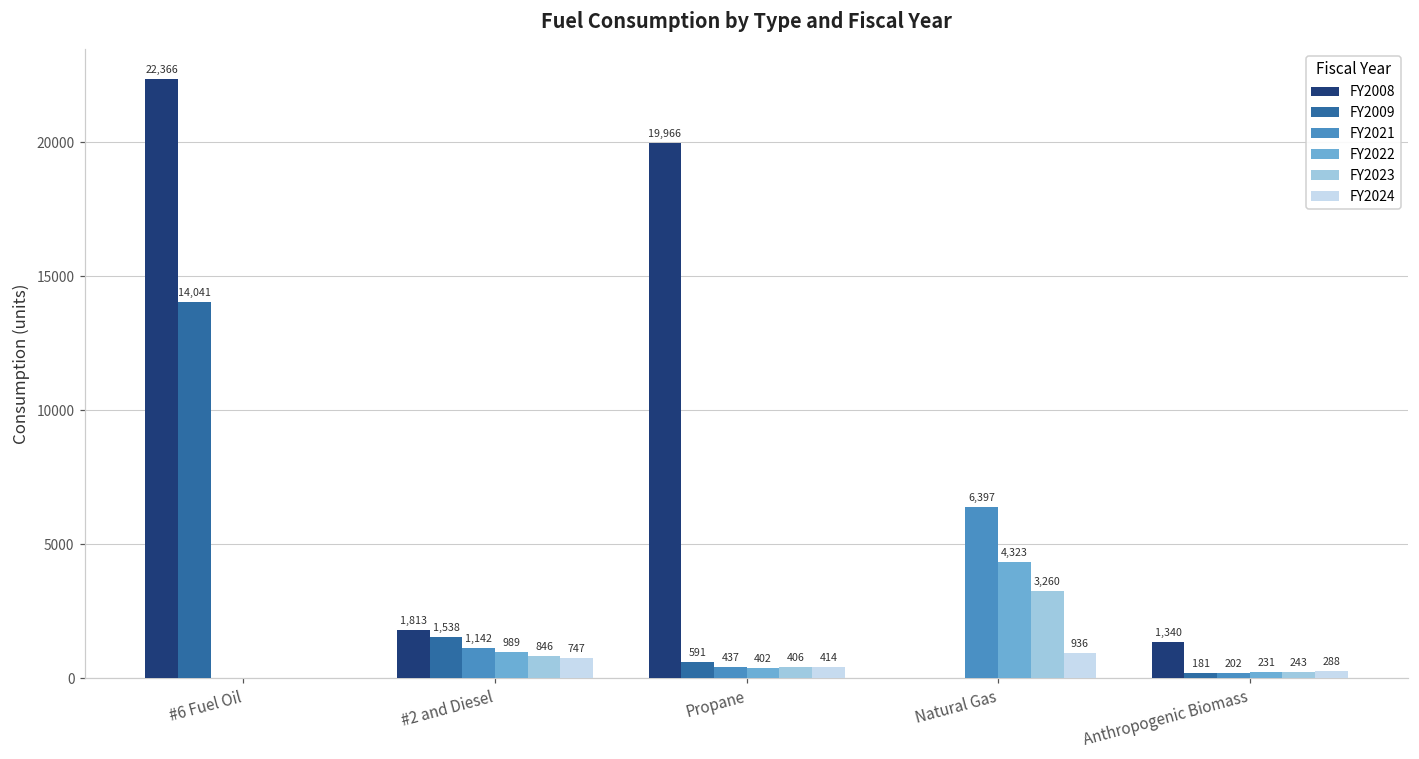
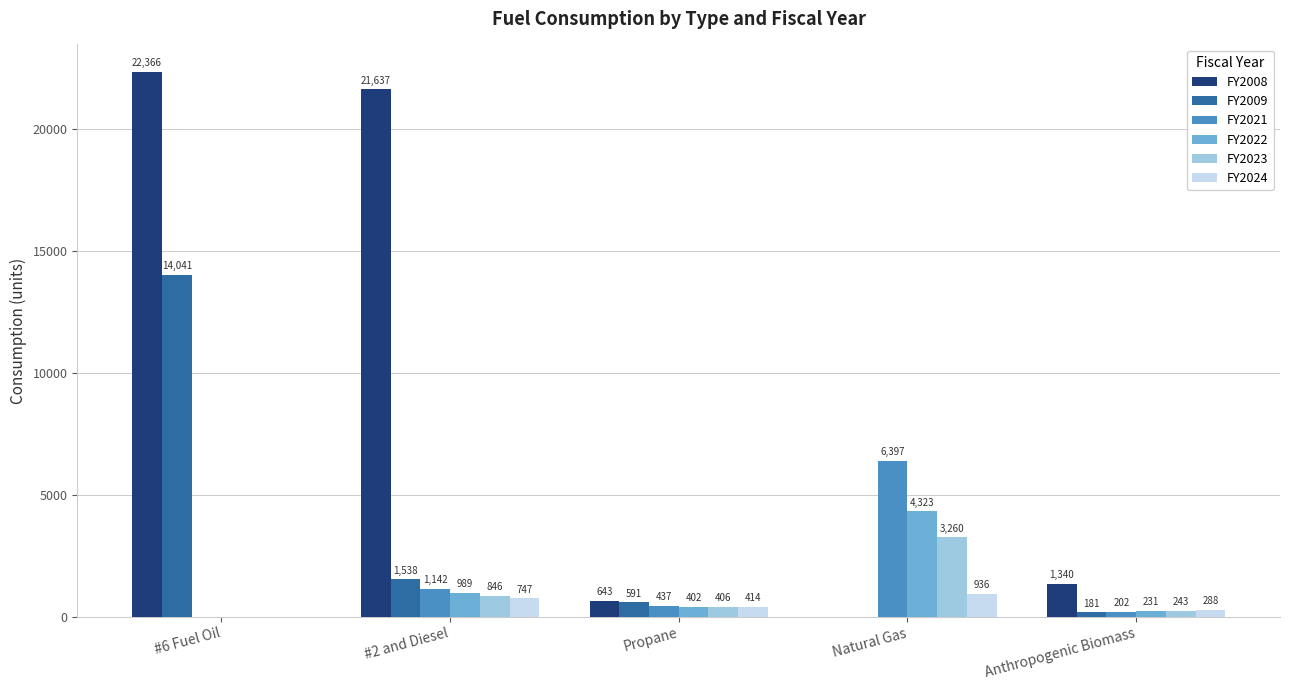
  {
    "FY2008": {
      "#6 Fuel Oil": "22,366",
-     "#2 and Diesel": "1,813",
-     "Propane": "19,966",
+     "#2 and Diesel": "21,637",
+     "Propane": "643",
      "Anthropogenic Biomass": "1,340"
    }
  }
